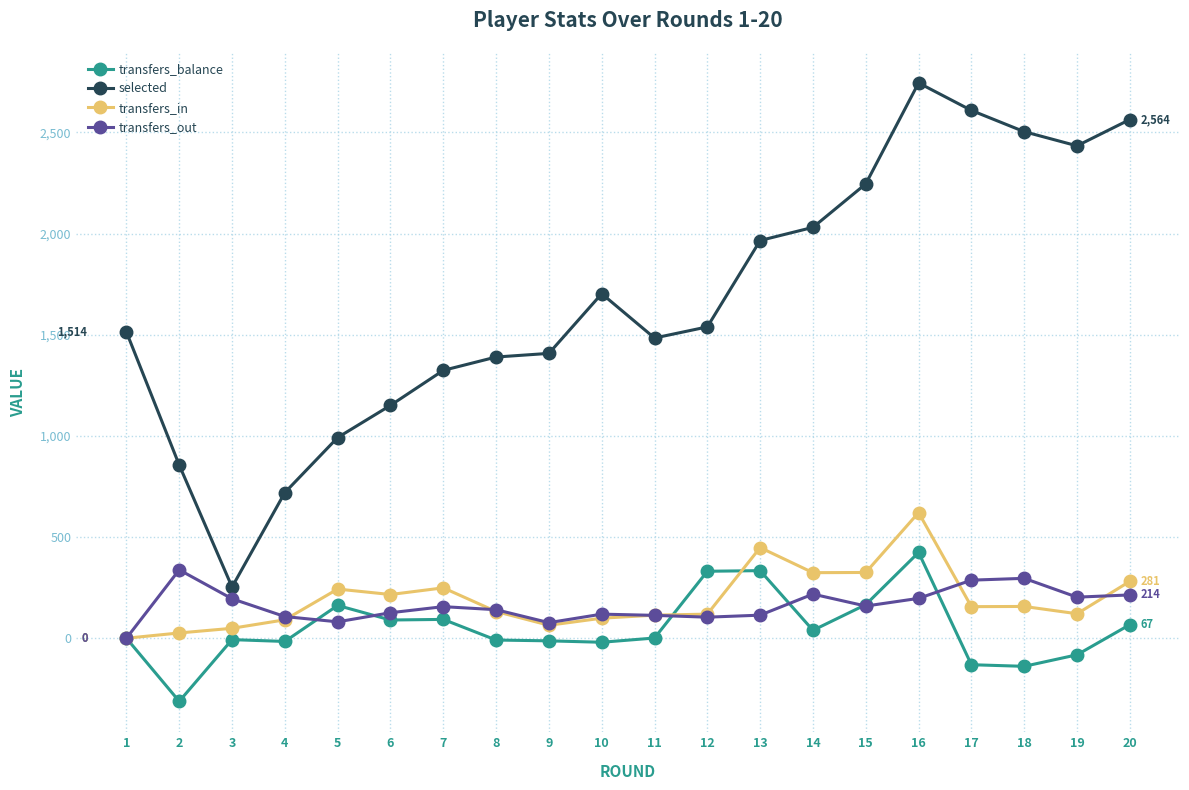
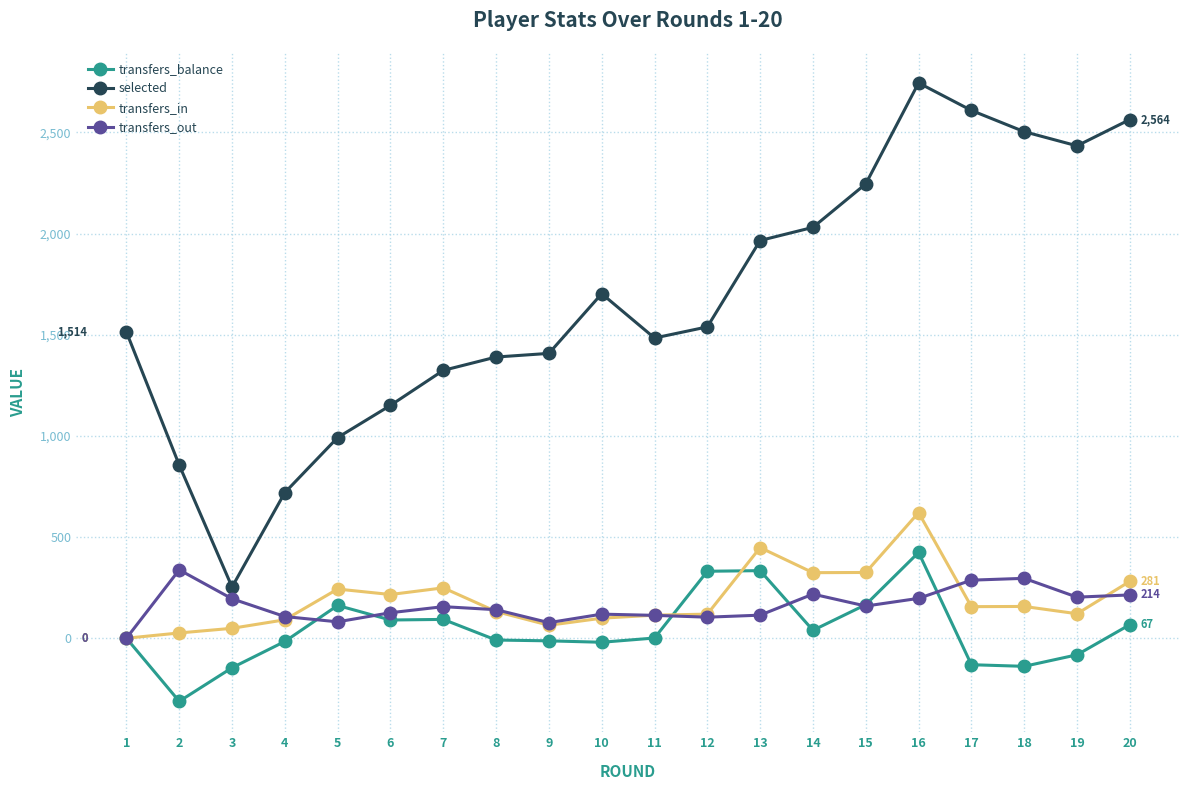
  {
    "transfers_balance": {
      "2": "-310",
-     "3": "-10",
+     "3": "-150",
      "4": "-20",
      "5": "160",
      "6": "90",
      "7": "90",
      "8": "-10",
      "9": "-10",
      "10": "-20",
      "11": "0",
      "12": "330",
      "13": "330",
      "14": "40",
      "16": "420",
      "17": "-130",
      "18": "-140",
      "19": "-80"
    },
    "selected": {
      "20": "2,564"
    },
    "transfers_in": {
      "20": "281"
    },
    "transfers_out": {
      "20": "214"
    }
  }
